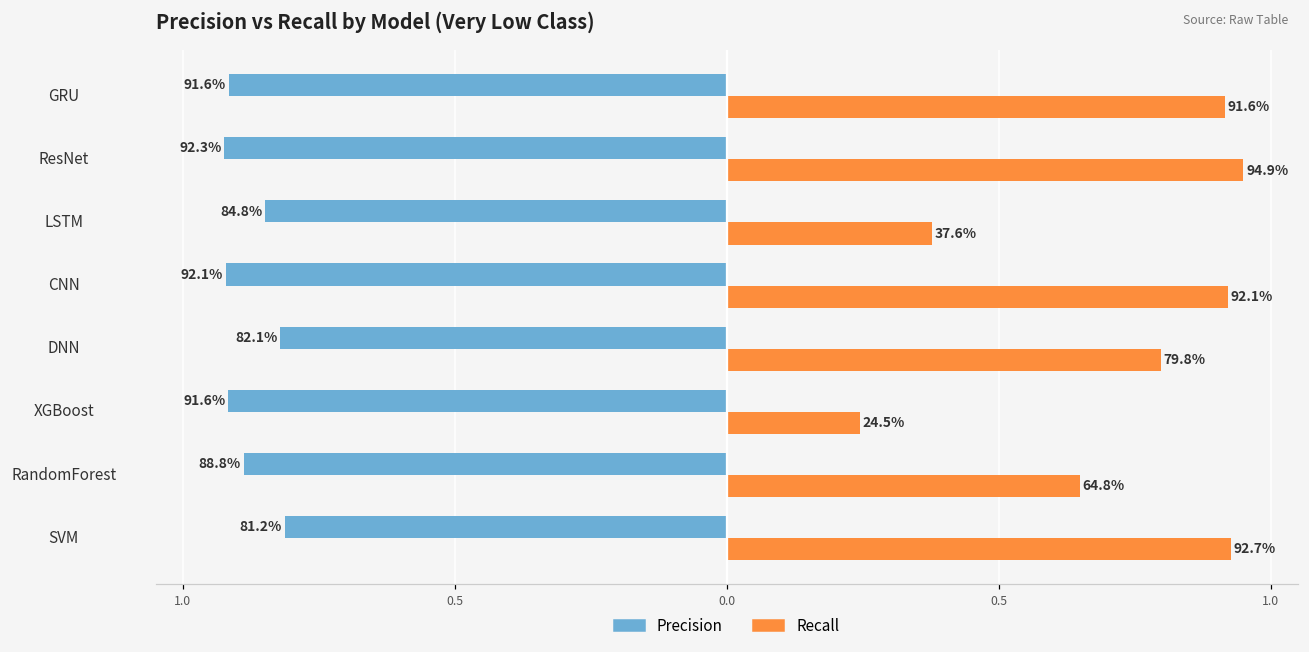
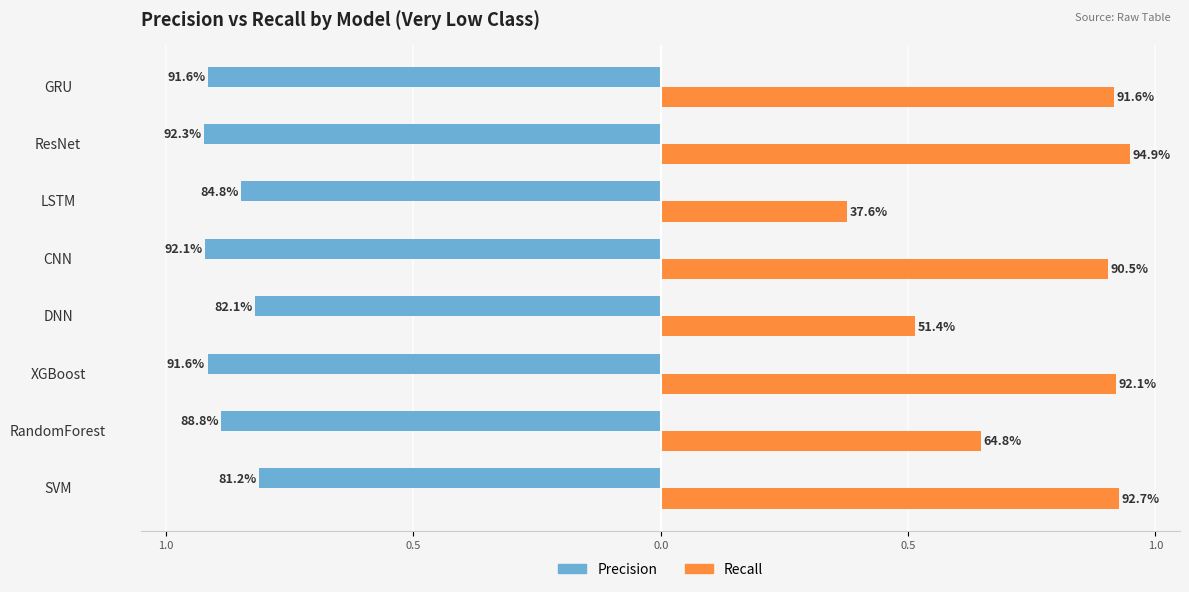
  {
    "Recall": {
      "GRU": "91.6%",
      "ResNet": "94.9%",
      "LSTM": "37.6%",
-     "CNN": "92.1%",
-     "DNN": "79.8%",
-     "XGBoost": "24.5%",
+     "CNN": "90.5%",
+     "DNN": "51.4%",
+     "XGBoost": "92.1%",
      "RandomForest": "64.8%",
      "SVM": "92.7%"
    }
  }
